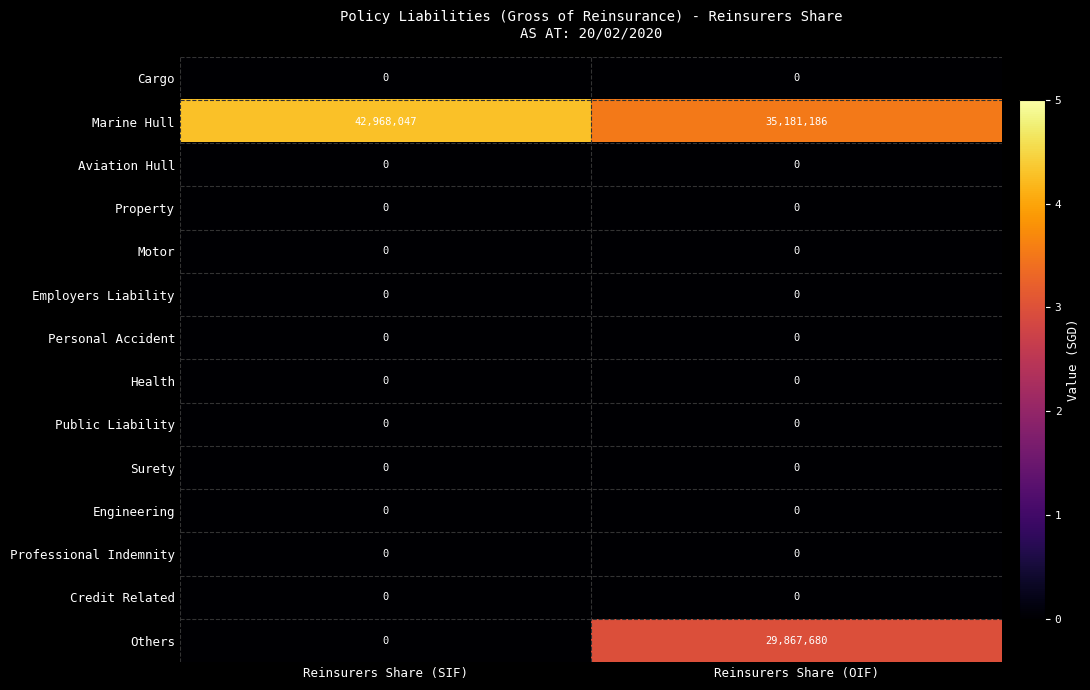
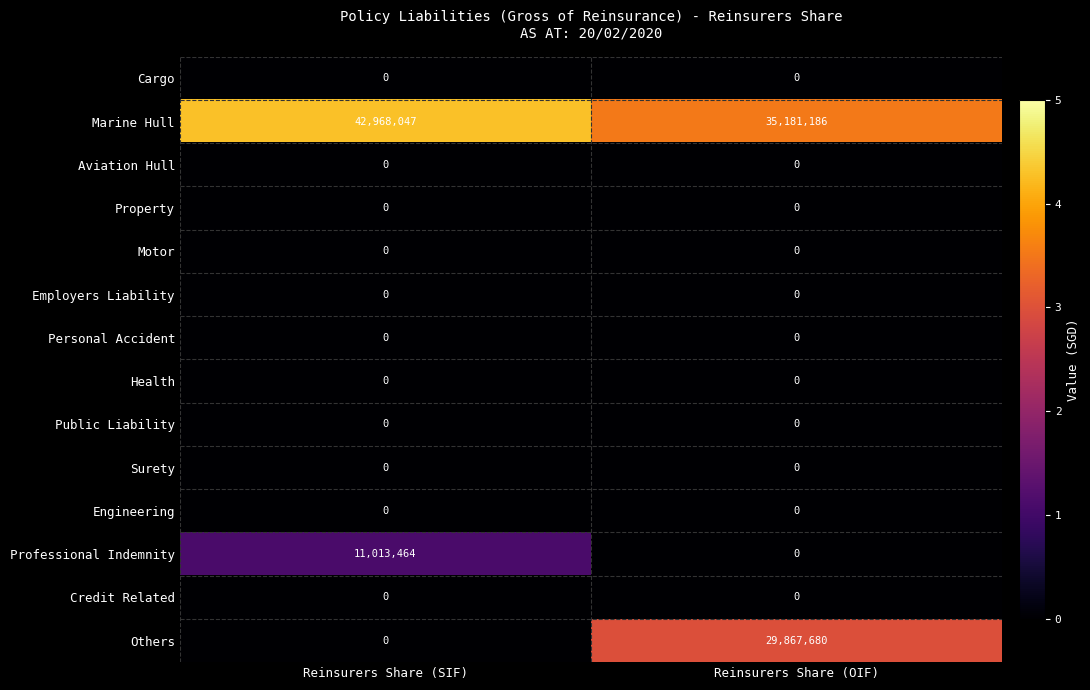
  {
    "Cargo": {
      "Reinsurers Share (SIF)": "0",
      "Reinsurers Share (OIF)": "0"
    },
    "Marine Hull": {
      "Reinsurers Share (SIF)": "42,968,047",
      "Reinsurers Share (OIF)": "35,181,186"
    },
    "Aviation Hull": {
      "Reinsurers Share (SIF)": "0",
      "Reinsurers Share (OIF)": "0"
    },
    "Property": {
      "Reinsurers Share (SIF)": "0",
      "Reinsurers Share (OIF)": "0"
    },
    "Motor": {
      "Reinsurers Share (SIF)": "0",
      "Reinsurers Share (OIF)": "0"
    },
    "Employers Liability": {
      "Reinsurers Share (SIF)": "0",
      "Reinsurers Share (OIF)": "0"
    },
    "Personal Accident": {
      "Reinsurers Share (SIF)": "0",
      "Reinsurers Share (OIF)": "0"
    },
    "Health": {
      "Reinsurers Share (SIF)": "0",
      "Reinsurers Share (OIF)": "0"
    },
    "Public Liability": {
      "Reinsurers Share (SIF)": "0",
      "Reinsurers Share (OIF)": "0"
    },
    "Surety": {
      "Reinsurers Share (SIF)": "0",
      "Reinsurers Share (OIF)": "0"
    },
    "Engineering": {
      "Reinsurers Share (SIF)": "0",
      "Reinsurers Share (OIF)": "0"
    },
    "Professional Indemnity": {
-     "Reinsurers Share (SIF)": "0",
+     "Reinsurers Share (SIF)": "11,013,464",
      "Reinsurers Share (OIF)": "0"
    },
    "Credit Related": {
      "Reinsurers Share (SIF)": "0",
      "Reinsurers Share (OIF)": "0"
    },
    "Others": {
      "Reinsurers Share (SIF)": "0",
      "Reinsurers Share (OIF)": "29,867,680"
    }
  }
